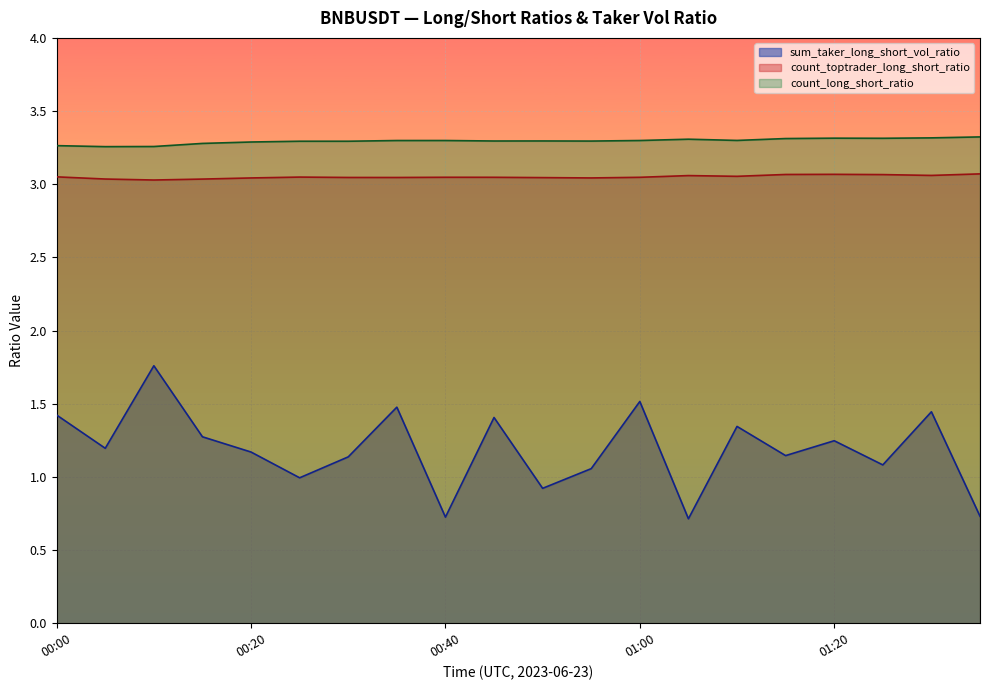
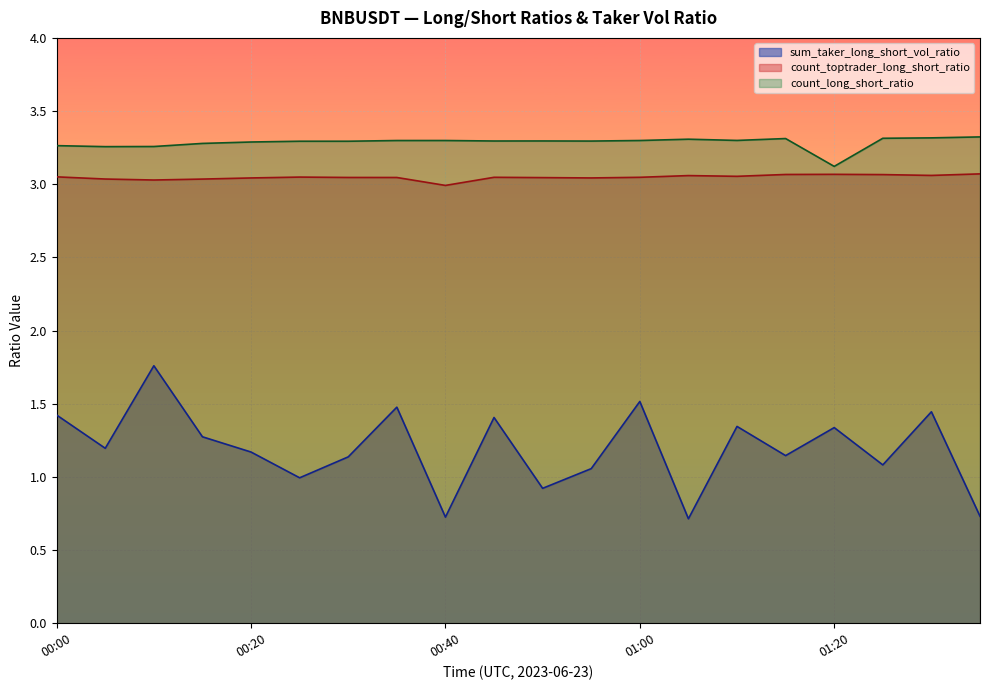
  {
    "sum_taker_long_short_vol_ratio": {
      "00:00": 1.42,
      "00:20": 1.17,
      "00:40": 0.72,
      "01:00": 1.52,
-     "01:20": 1.25
+     "01:20": 1.34
    },
    "count_toptrader_long_short_ratio": {
      "00:00": 3.05,
      "00:20": 3.04,
-     "00:40": 3.05,
+     "00:40": 2.99,
      "01:00": 3.05,
      "01:20": 3.07
    },
    "count_long_short_ratio": {
      "00:00": 3.26,
      "00:20": 3.29,
      "00:40": 3.30,
      "01:00": 3.30,
-     "01:20": 3.31
+     "01:20": 3.12
    }
  }
